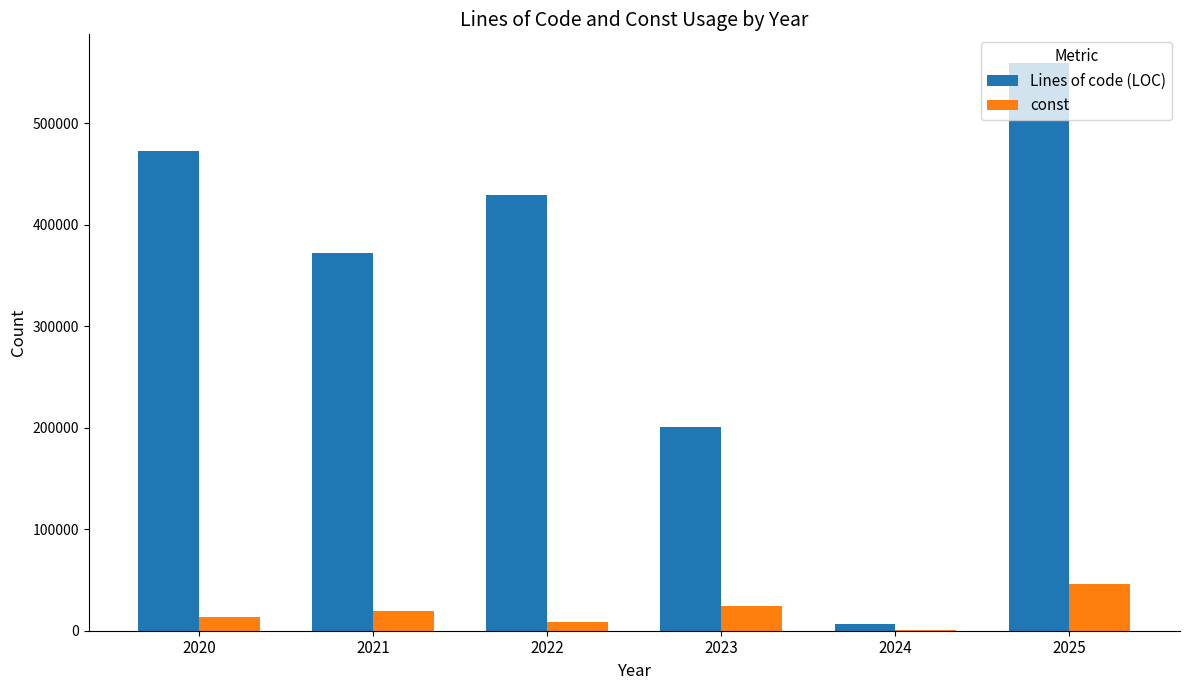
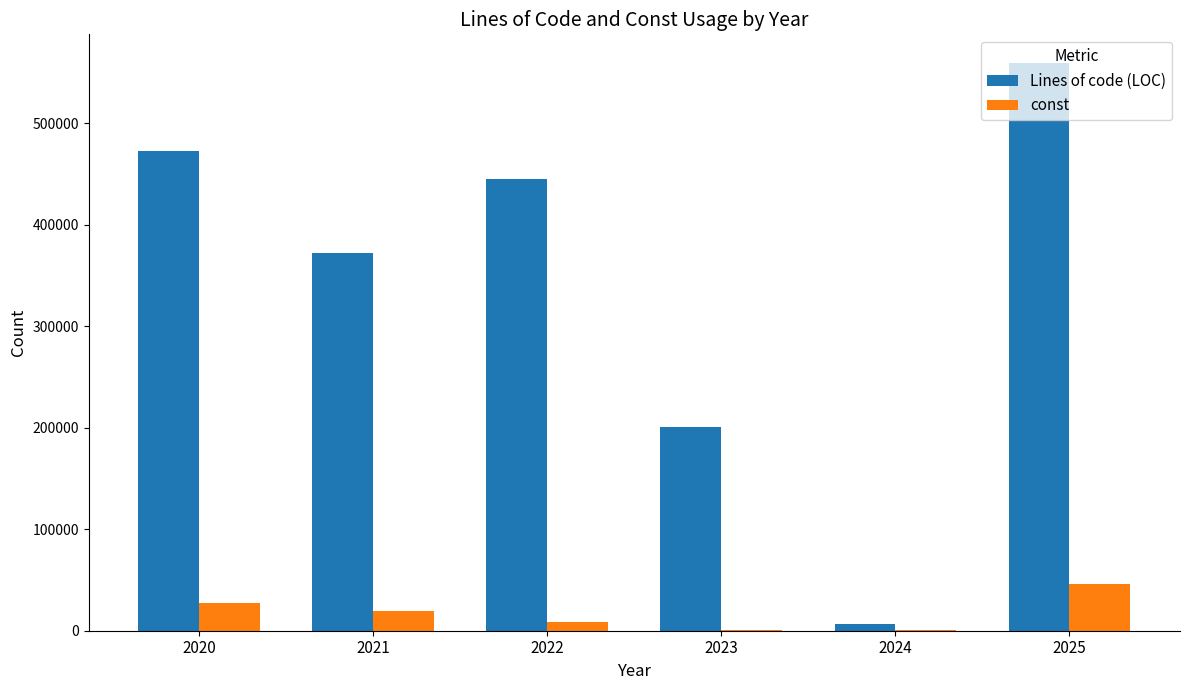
  {
    "Lines of code (LOC)": {
      "2020": 473000,
      "2021": 372000,
-     "2022": 429000,
+     "2022": 445000,
      "2023": 201000,
      "2024": 6000
    },
    "const": {
-     "2020": 14000,
+     "2020": 28000,
      "2021": 19000,
      "2022": 9000,
-     "2023": 24000,
+     "2023": 1000,
      "2025": 46000
    }
  }
